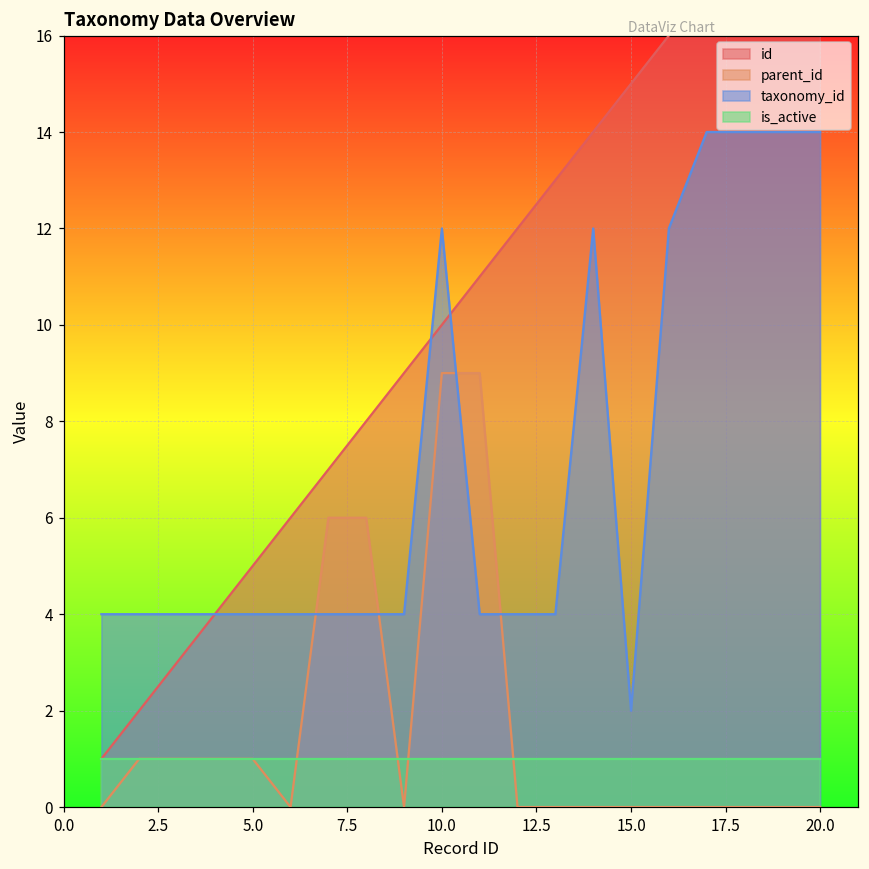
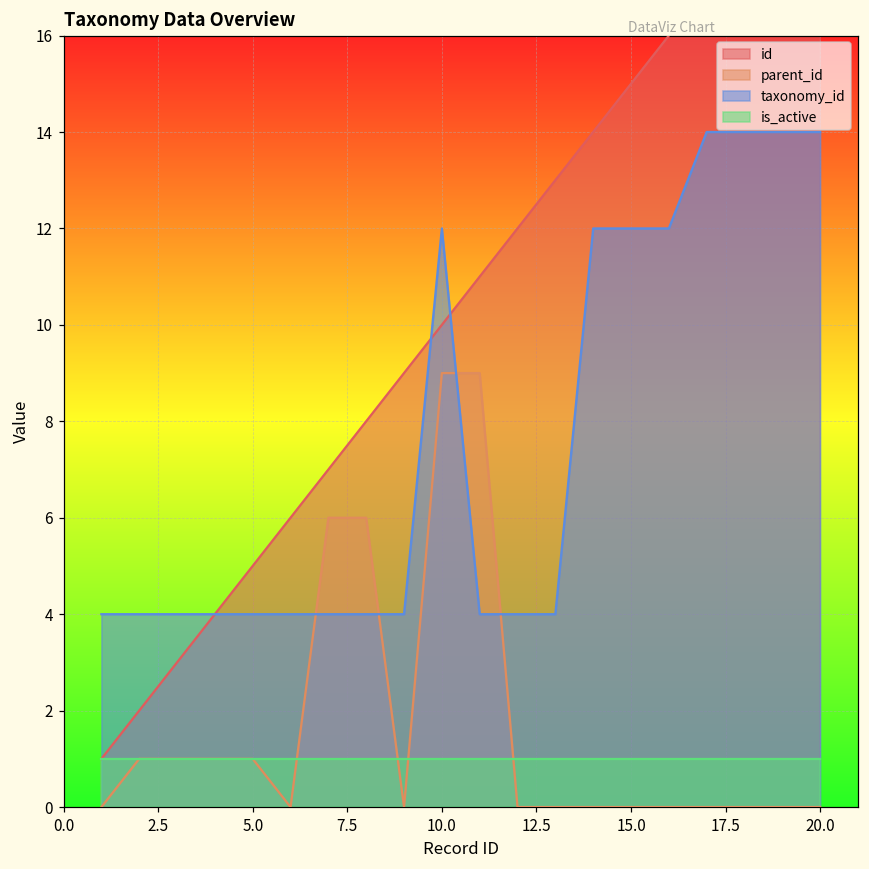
  {
    "taxonomy_id": {
      "5.0": 4,
      "10.0": 12,
-     "15.0": 2,
+     "15.0": 12,
      "20.0": 14
    },
    "is_active": {
      "10.0": 1,
      "15.0": 1,
      "20.0": 1
    }
  }
